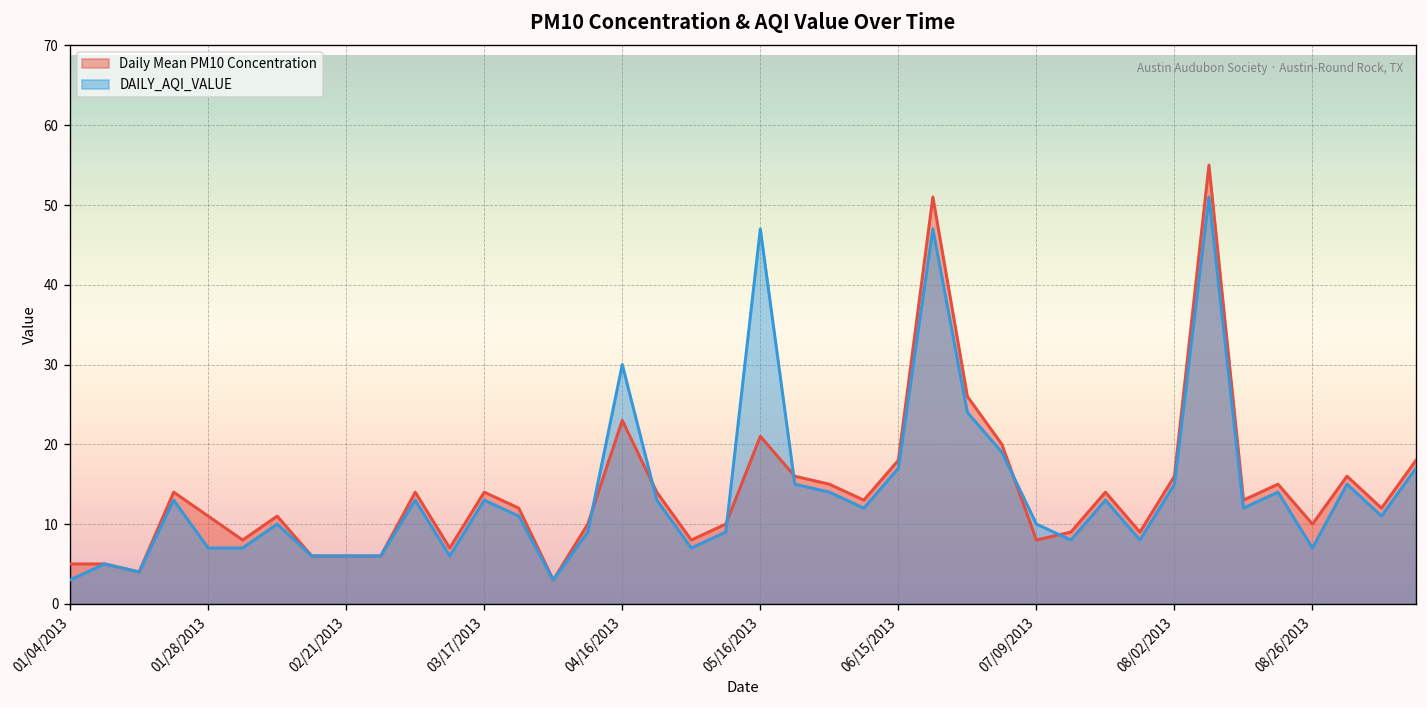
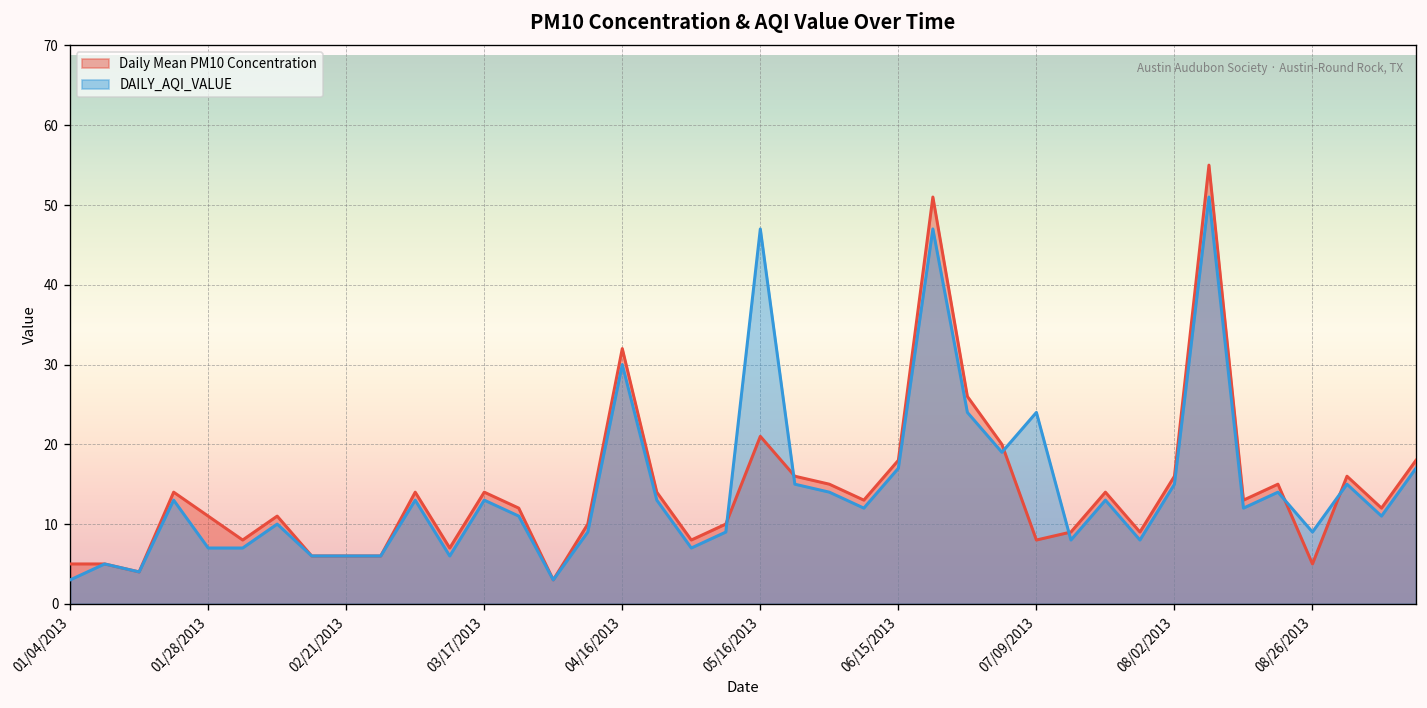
  {
    "Daily Mean PM10 Concentration": {
      "01/04/2013": 5,
      "01/28/2013": 11,
      "03/17/2013": 14,
-     "04/16/2013": 23,
+     "04/16/2013": 32,
      "05/16/2013": 21,
      "06/15/2013": 18,
      "07/09/2013": 8,
      "08/02/2013": 16,
-     "08/26/2013": 10
+     "08/26/2013": 5
    },
    "DAILY_AQI_VALUE": {
      "01/04/2013": 3,
      "01/28/2013": 7,
      "03/17/2013": 13,
      "04/16/2013": 30,
      "05/16/2013": 47,
      "06/15/2013": 17,
-     "07/09/2013": 10,
+     "07/09/2013": 24,
      "08/02/2013": 15,
-     "08/26/2013": 7
+     "08/26/2013": 9
    }
  }
